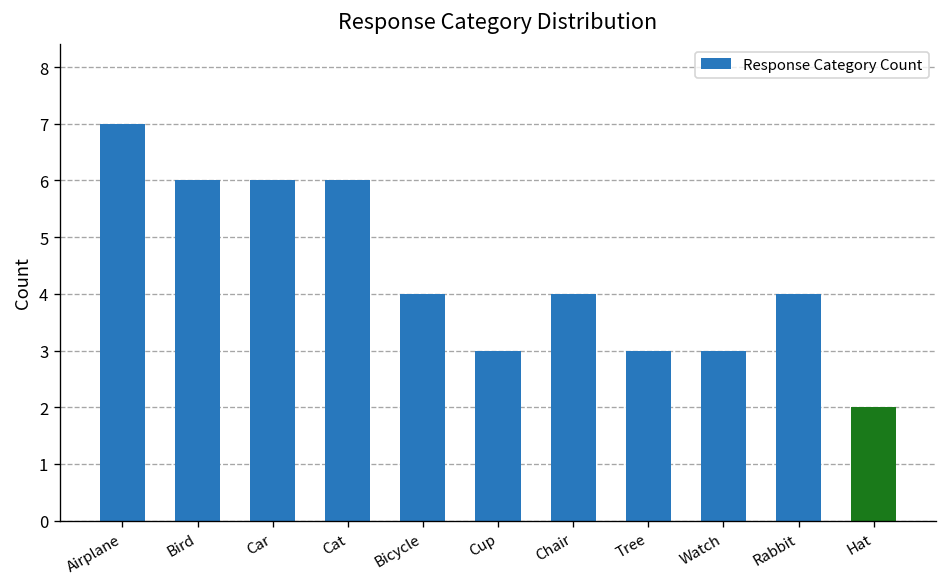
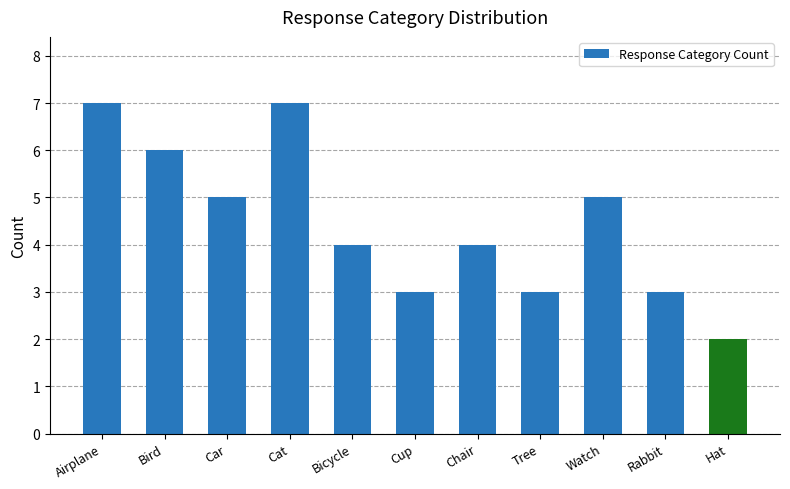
  {
    "Airplane": 7,
    "Bird": 6,
-   "Car": 6,
-   "Cat": 6,
+   "Car": 5,
+   "Cat": 7,
    "Bicycle": 4,
    "Cup": 3,
    "Chair": 4,
    "Tree": 3,
-   "Watch": 3,
-   "Rabbit": 4,
+   "Watch": 5,
+   "Rabbit": 3,
    "Hat": 2
  }
